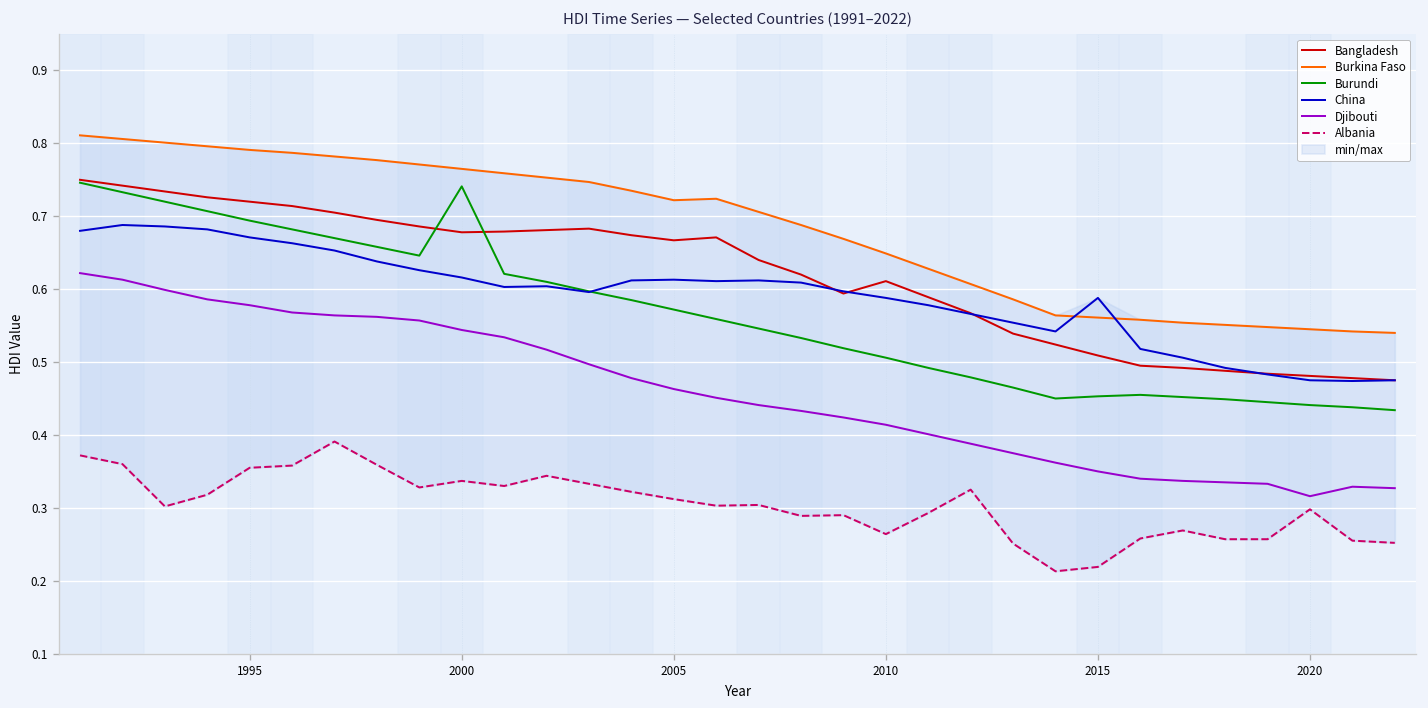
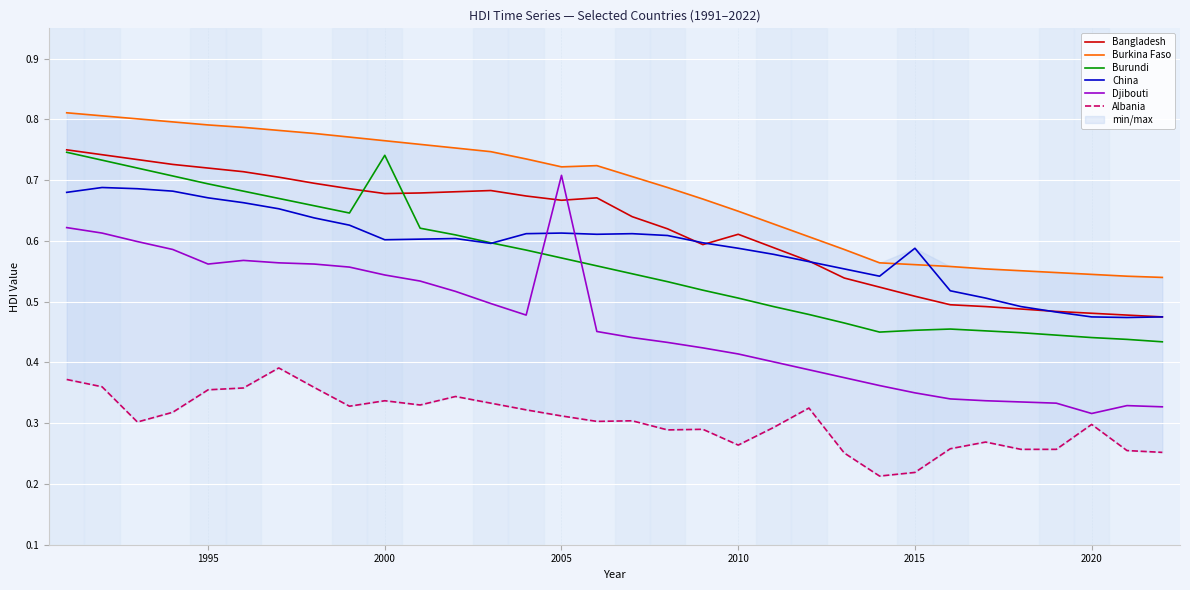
  {
    "Bangladesh": {
      "1995": 0.72,
      "2000": 0.68,
      "2005": 0.67,
      "2010": 0.61,
      "2015": 0.51,
      "2020": 0.48
    },
    "Burkina Faso": {
      "2015": 0.56
    },
    "Burundi": {
      "1995": 0.69,
      "2000": 0.74,
      "2005": 0.57,
      "2010": 0.51,
      "2015": 0.45,
      "2020": 0.44
    },
    "China": {
      "1995": 0.67,
-     "2000": 0.62,
+     "2000": 0.60,
      "2005": 0.61,
      "2010": 0.59,
      "2020": 0.48
    },
    "Djibouti": {
-     "1995": 0.58,
+     "1995": 0.56,
      "2000": 0.54,
-     "2005": 0.46,
+     "2005": 0.71,
      "2010": 0.41,
      "2015": 0.35,
      "2020": 0.32
    },
    "Albania": {
      "1995": 0.36,
      "2000": 0.34,
      "2005": 0.31,
      "2010": 0.26,
      "2015": 0.22,
      "2020": 0.30
    }
  }
